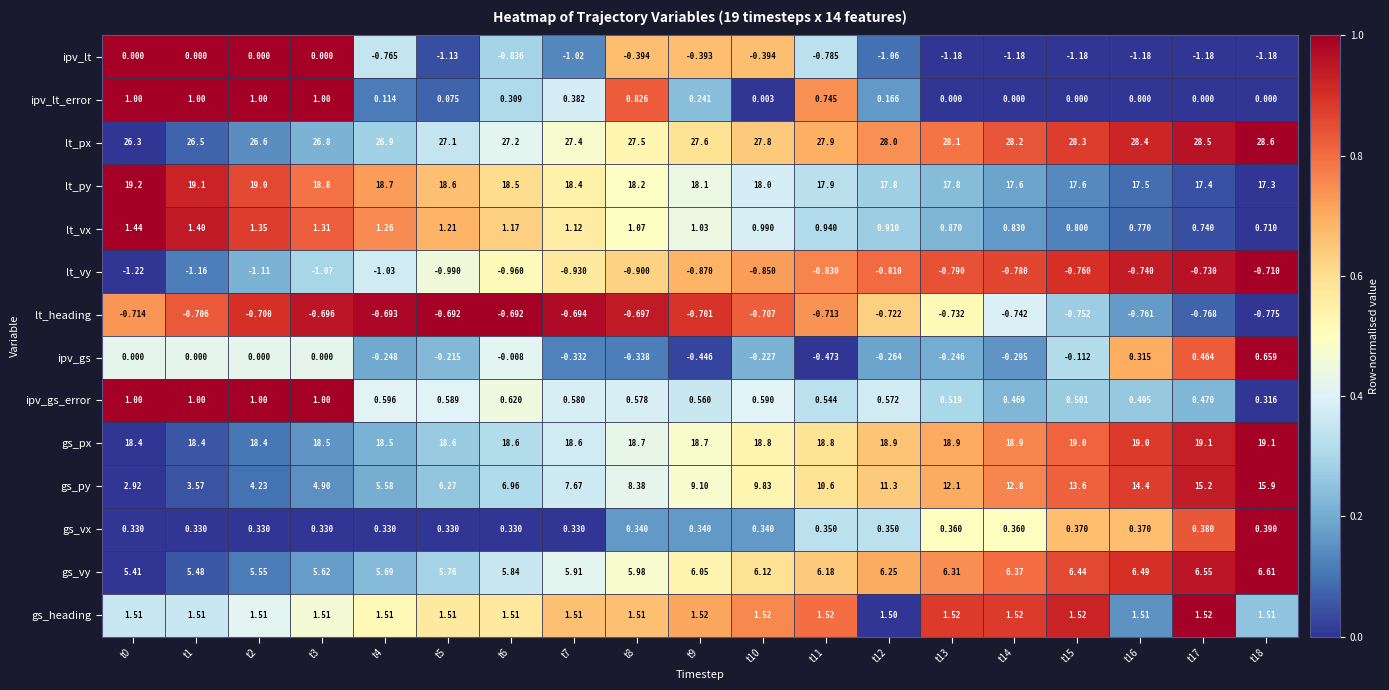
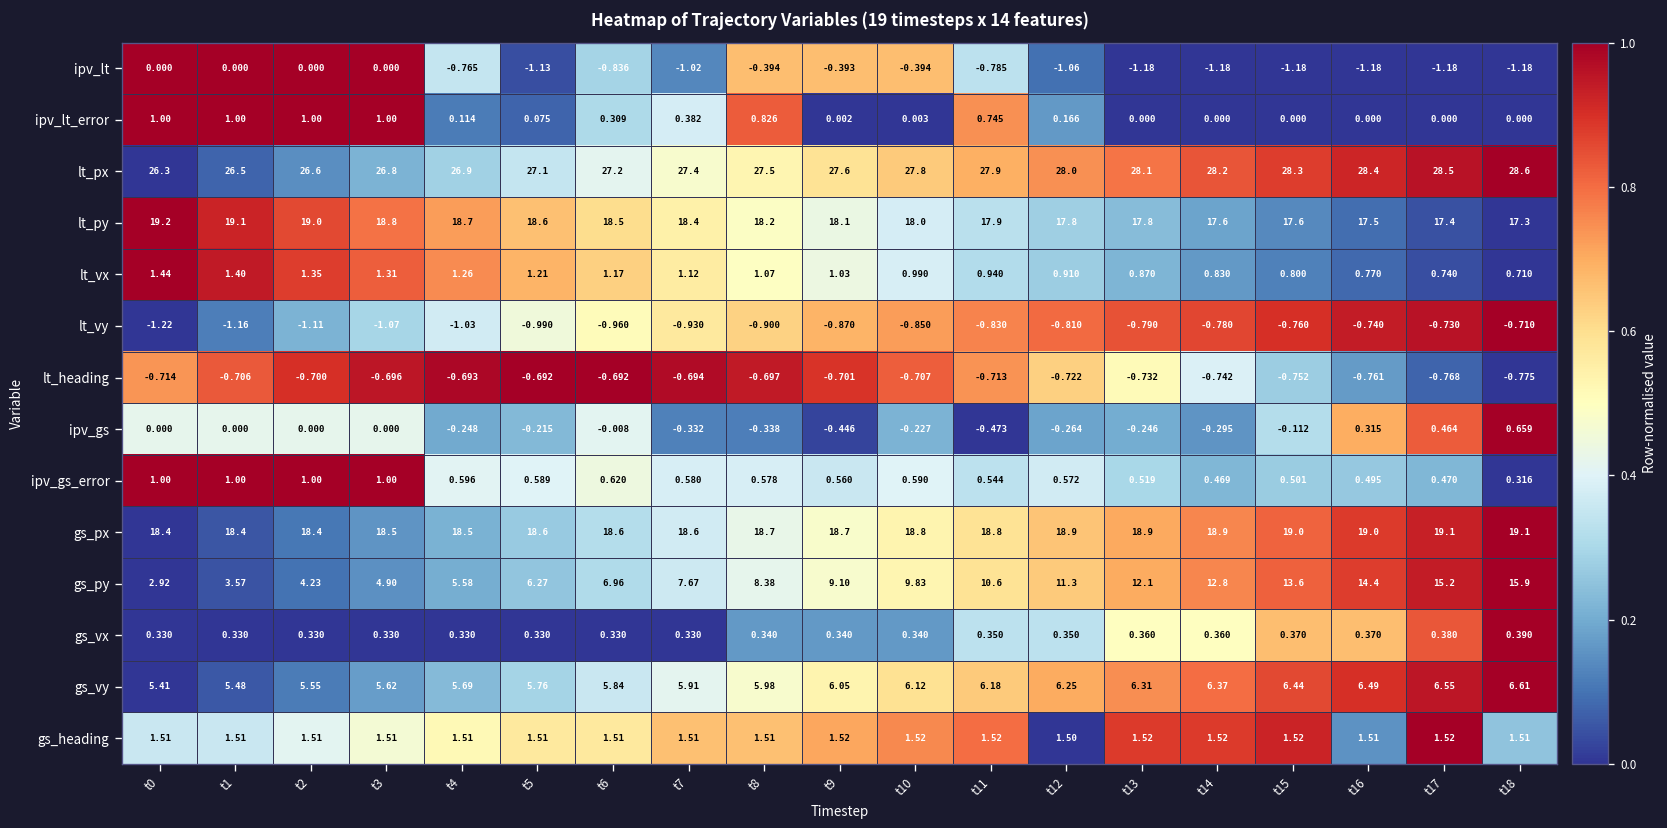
  {
    "ipv_lt_error": {
      "t0": 1.00,
      "t1": 1.00,
      "t2": 1.00,
      "t3": 1.00,
      "t4": 0.114,
      "t5": 0.075,
      "t6": 0.309,
      "t7": 0.382,
      "t8": 0.826,
-     "t9": 0.241,
+     "t9": 0.002,
      "t10": 0.003,
      "t11": 0.745,
      "t12": 0.166,
      "t13": 0.000,
      "t14": 0.000,
      "t15": 0.000,
      "t16": 0.000,
      "t17": 0.000,
      "t18": 0.000
    }
  }
